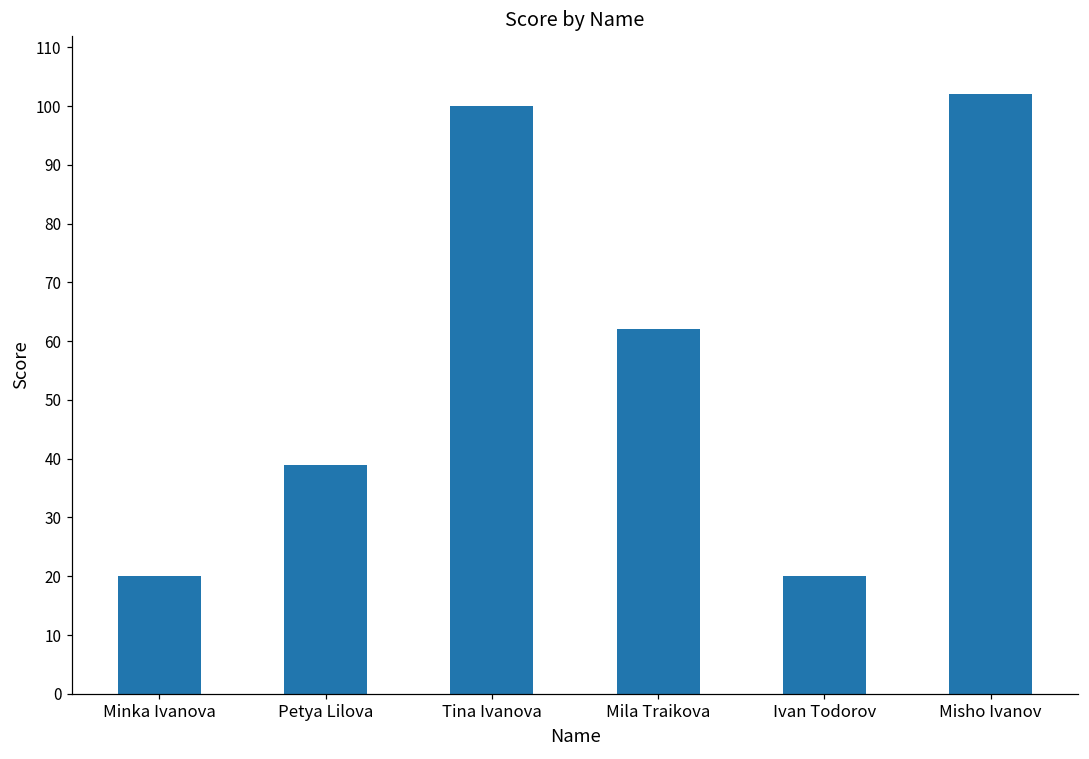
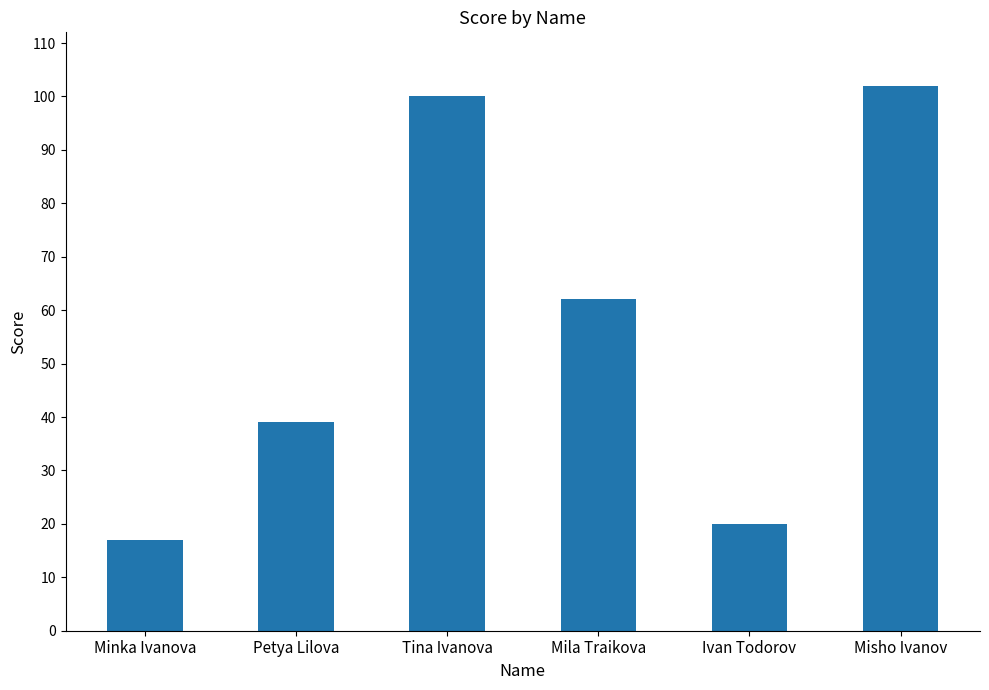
  {
-   "Minka Ivanova": 20,
+   "Minka Ivanova": 17,
    "Petya Lilova": 39,
    "Tina Ivanova": 100,
    "Mila Traikova": 62,
    "Ivan Todorov": 20,
    "Misho Ivanov": 102
  }
